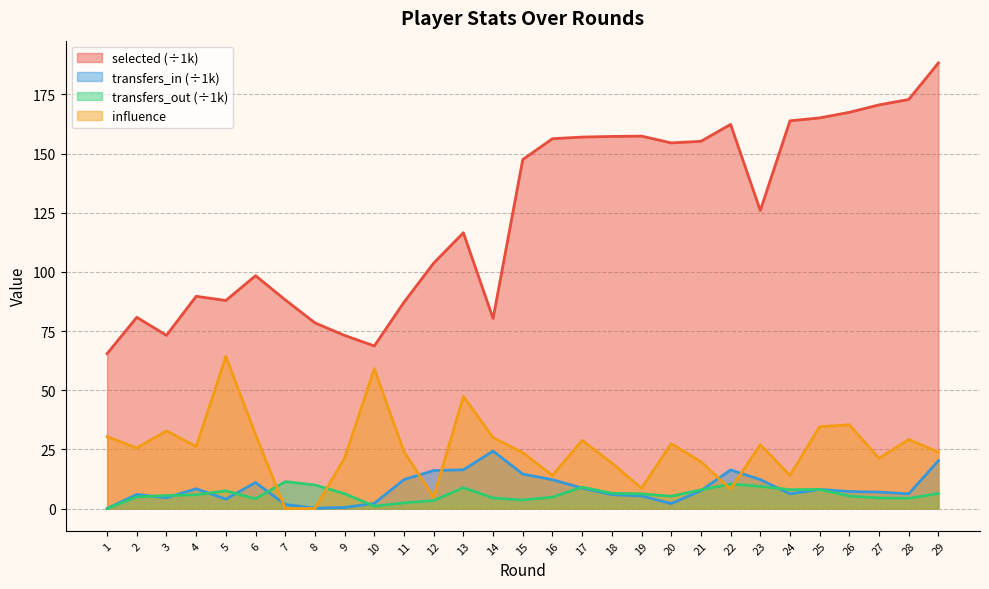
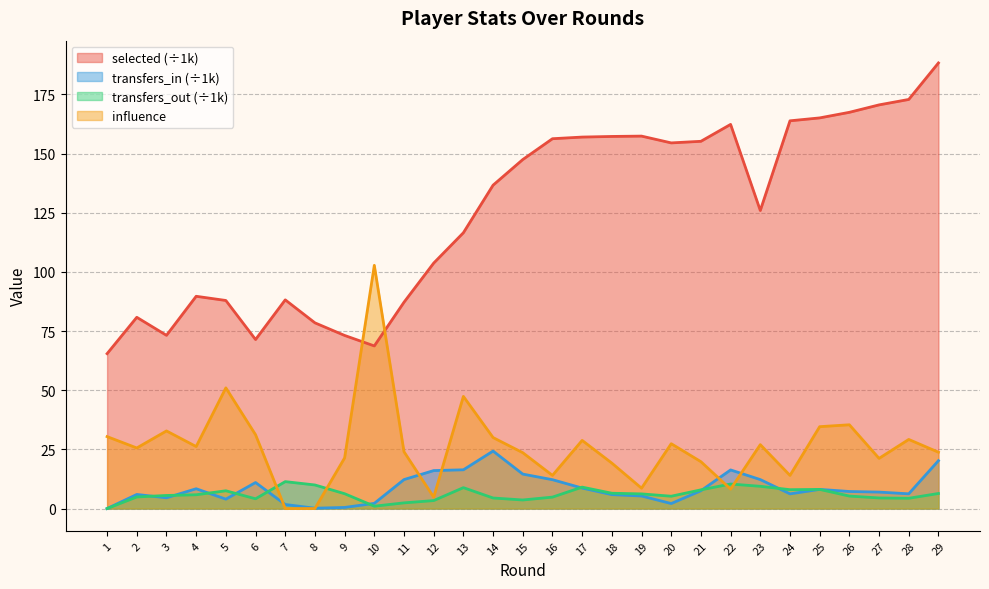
  {
    "selected (÷1k)": {
      "1": 65,
      "2": 81,
      "3": 73,
      "4": 90,
      "5": 88,
-     "6": 98,
+     "6": 71,
      "7": 88,
      "8": 78,
      "9": 73,
      "10": 69,
      "11": 87,
      "12": 104,
      "13": 117,
-     "14": 80,
+     "14": 137,
      "15": 148,
      "16": 156,
      "17": 157,
      "18": 157,
      "19": 157,
      "20": 155,
      "21": 155,
      "22": 162,
      "23": 126,
      "24": 164,
      "25": 165,
      "26": 167,
      "27": 171,
      "28": 173,
      "29": 188
    },
    "transfers_in (÷1k)": {
      "4": 8,
      "5": 4,
      "6": 11,
      "7": 2,
      "9": 0,
      "10": 2,
      "11": 12,
      "12": 16,
      "13": 16,
      "14": 24,
      "15": 15,
      "16": 12,
      "20": 2,
      "22": 16,
      "23": 12,
      "24": 6,
      "26": 7,
      "27": 7,
      "28": 6,
      "29": 20
    },
    "transfers_out (÷1k)": {
      "4": 6,
      "5": 8,
      "6": 4,
      "7": 11,
      "8": 10,
      "9": 6,
      "10": 1,
      "11": 2,
      "12": 3,
      "13": 9,
      "14": 4,
      "15": 4,
      "16": 5,
      "20": 5,
      "22": 10,
      "23": 9,
      "24": 8,
      "26": 5,
      "27": 4,
      "28": 4,
      "29": 6
    },
    "influence": {
      "1": 30,
      "2": 26,
      "3": 33,
      "4": 26,
-     "5": 64,
+     "5": 51,
      "6": 31,
      "7": 0,
      "9": 21,
-     "10": 59,
+     "10": 103,
      "11": 24,
      "12": 5,
      "13": 47,
      "14": 30,
      "15": 24,
      "16": 14,
      "17": 29,
      "18": 19,
      "19": 9,
      "20": 27,
      "21": 20,
      "22": 8,
      "23": 27,
      "24": 14,
      "25": 35,
      "26": 35,
      "27": 21,
      "28": 29,
      "29": 24
    }
  }
